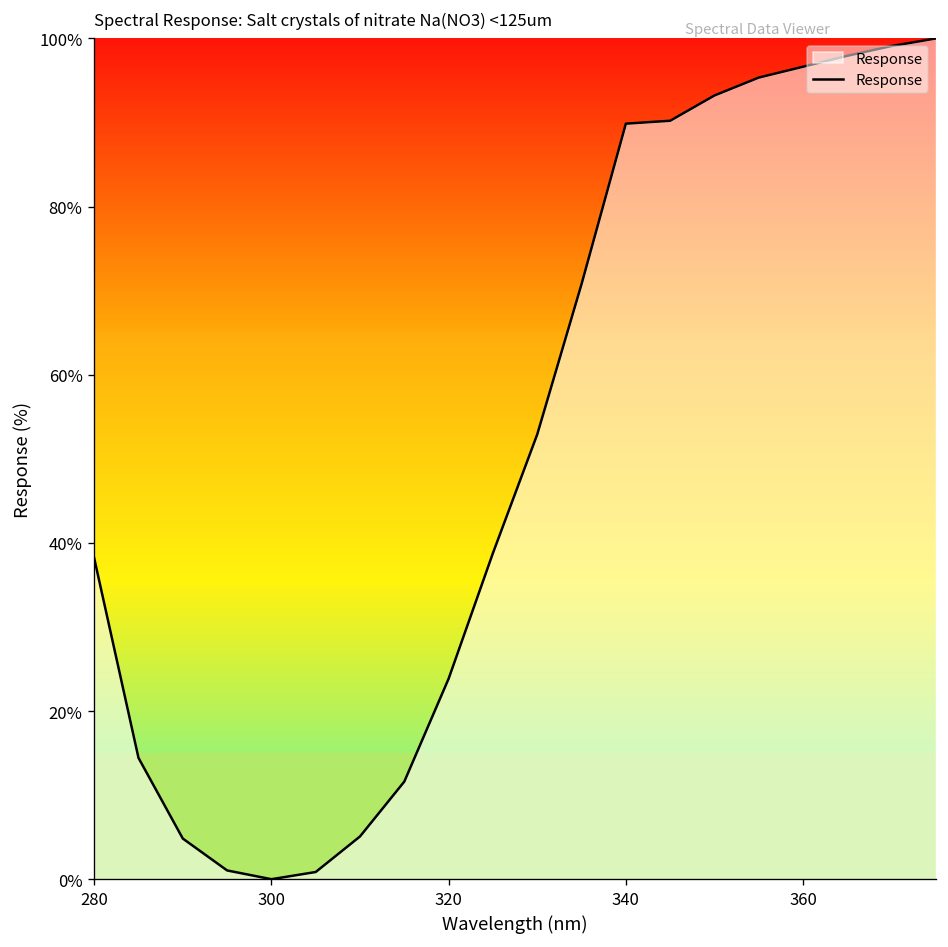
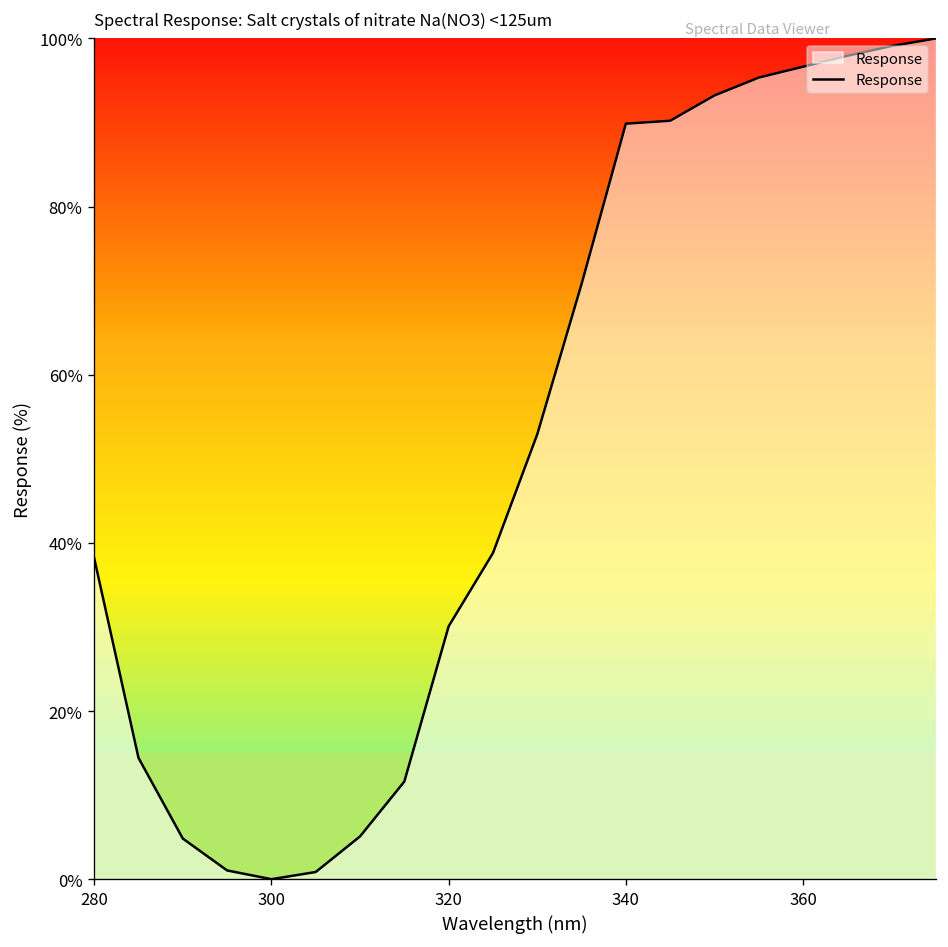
  {
    "280": "38%",
    "300": "0%",
-   "320": "24%",
+   "320": "30%",
    "340": "90%",
    "360": "97%"
  }
